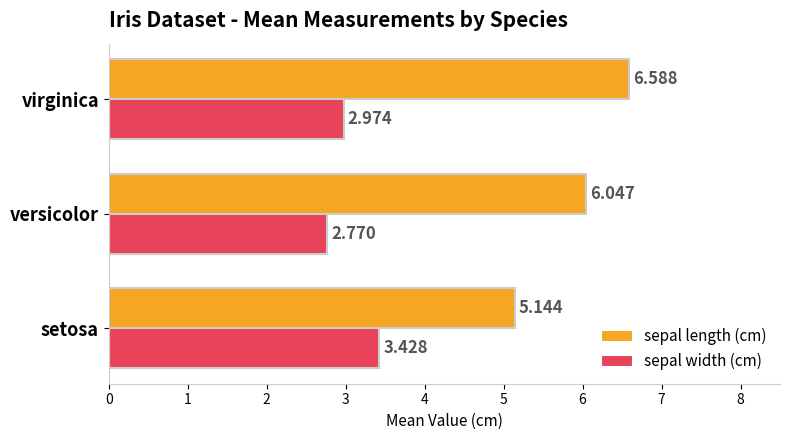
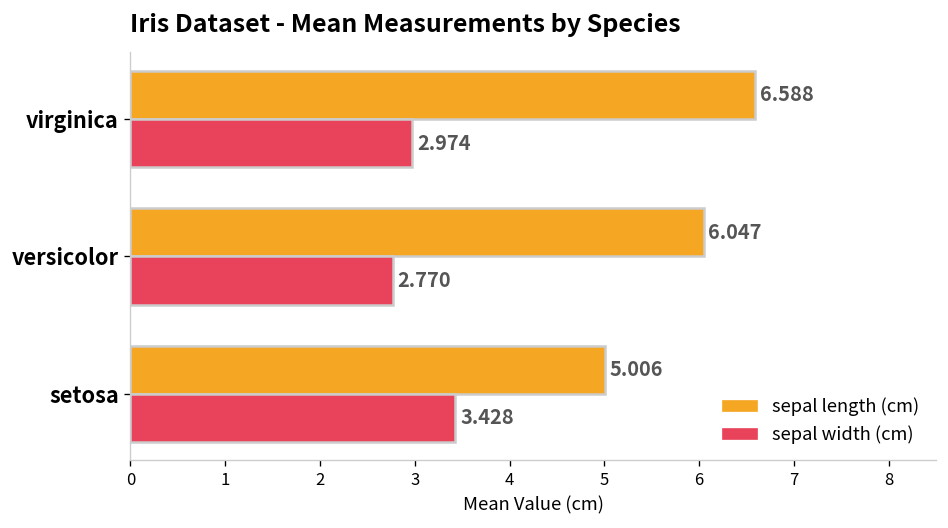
  {
    "sepal length (cm)": {
      "virginica": 6.588,
      "versicolor": 6.047,
-     "setosa": 5.144
+     "setosa": 5.006
    },
    "sepal width (cm)": {
      "virginica": 2.974,
      "versicolor": 2.770,
      "setosa": 3.428
    }
  }
